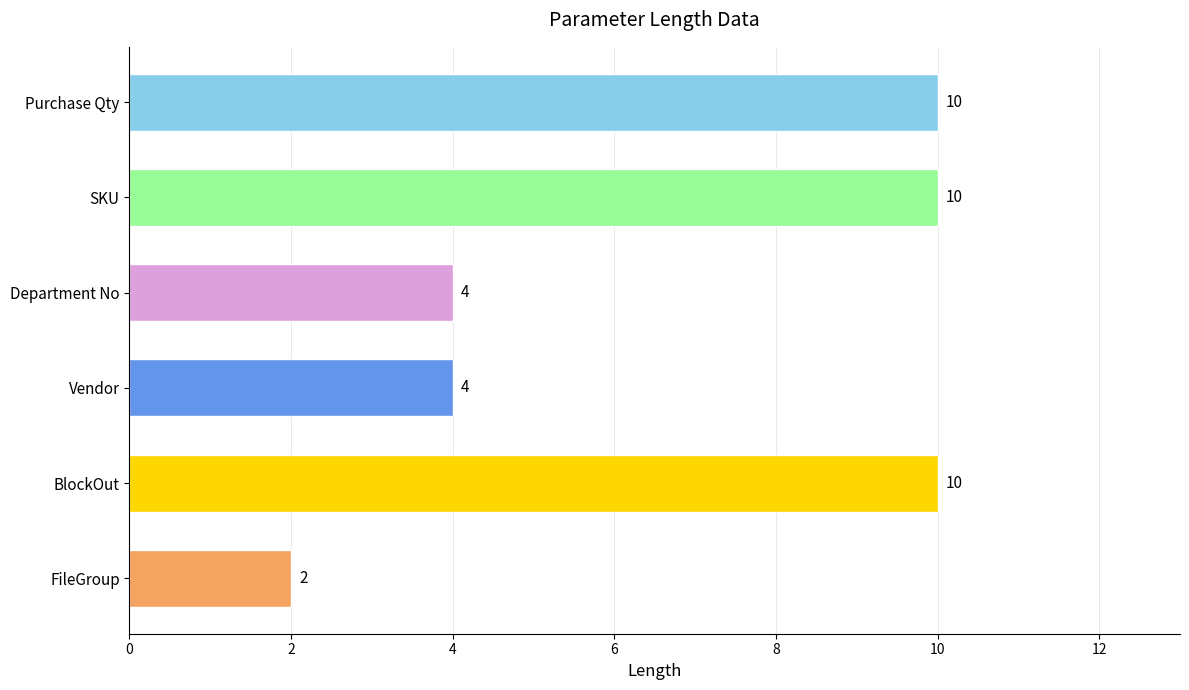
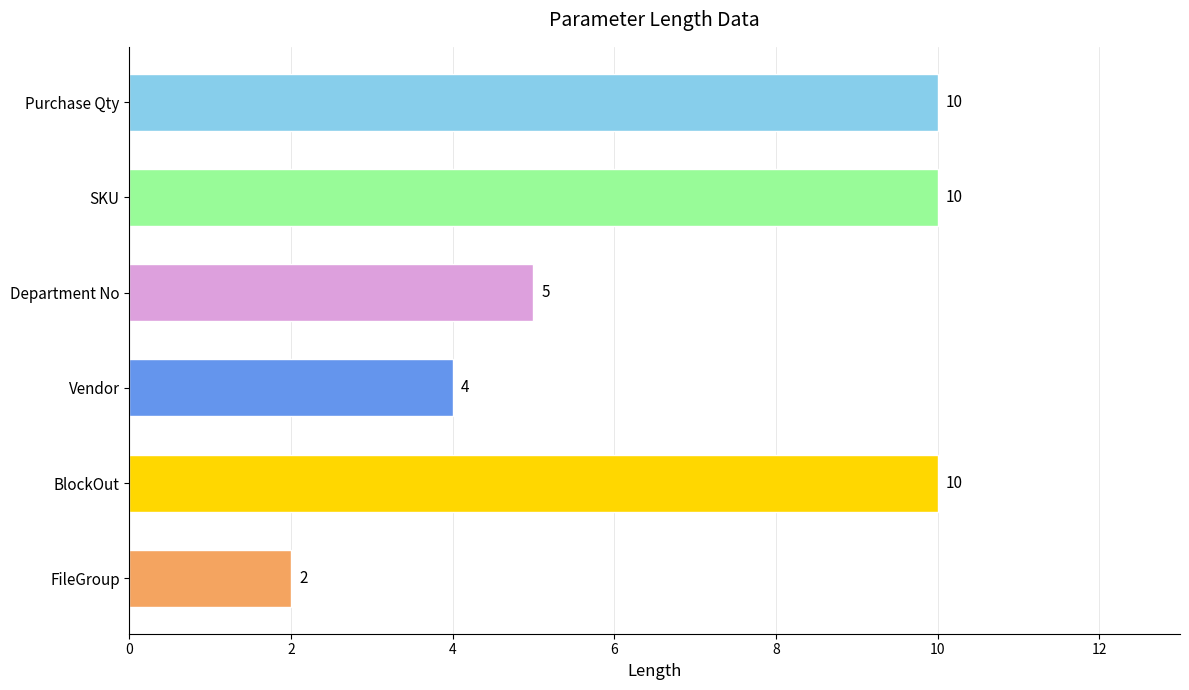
  {
    "Purchase Qty": 10,
    "SKU": 10,
-   "Department No": 4,
+   "Department No": 5,
    "Vendor": 4,
    "BlockOut": 10,
    "FileGroup": 2
  }
